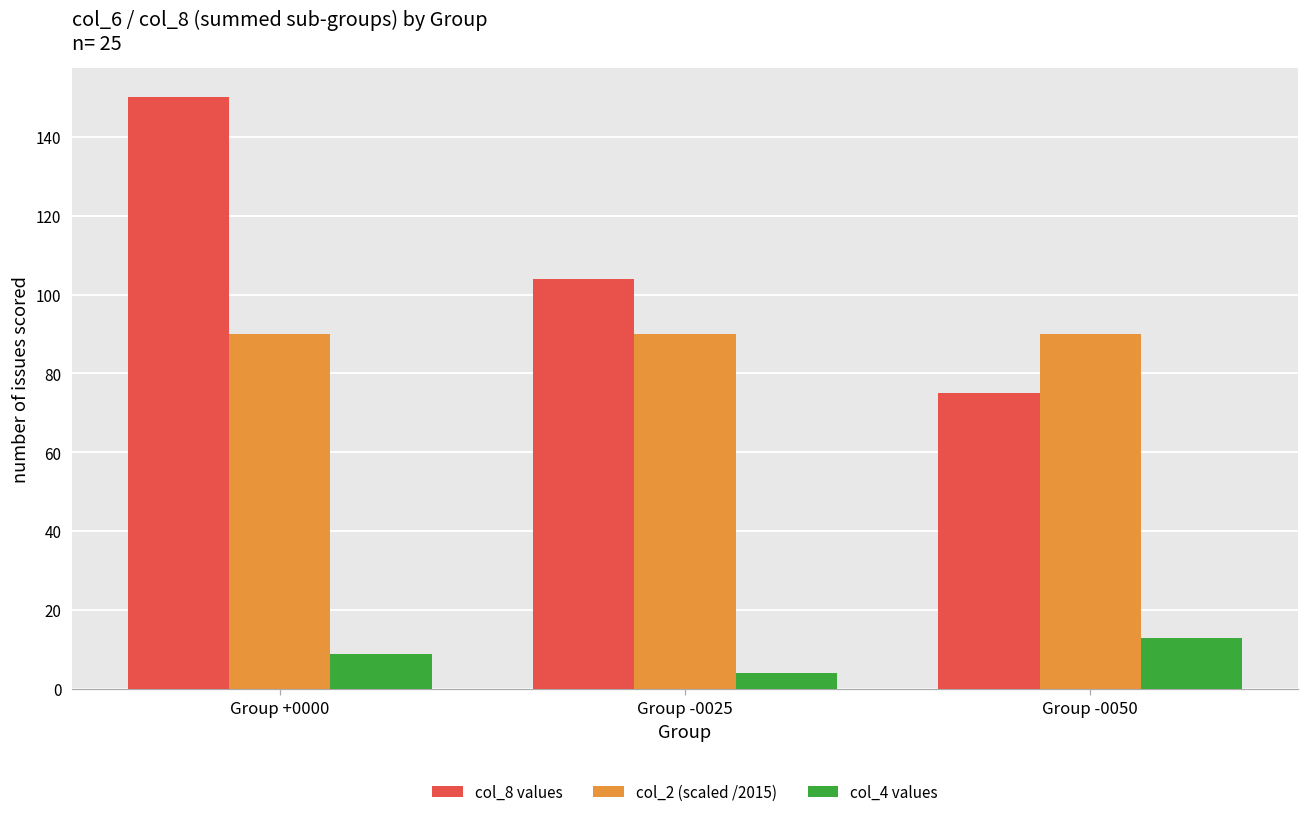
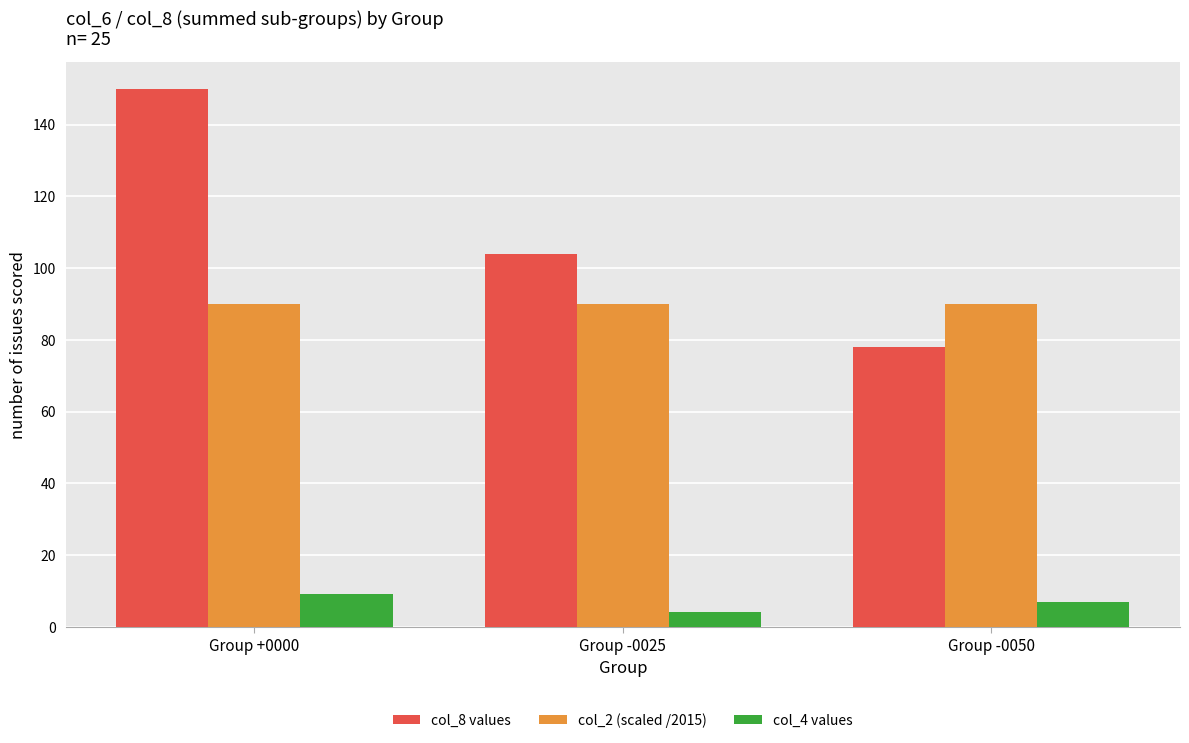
  {
    "col_8 values": {
      "Group +0000": 150,
      "Group -0025": 104,
-     "Group -0050": 75
+     "Group -0050": 78
    },
    "col_2 (scaled /2015)": {
      "Group +0000": 90,
      "Group -0025": 90,
      "Group -0050": 90
    },
    "col_4 values": {
      "Group +0000": 9,
      "Group -0025": 4,
-     "Group -0050": 13
+     "Group -0050": 7
    }
  }
